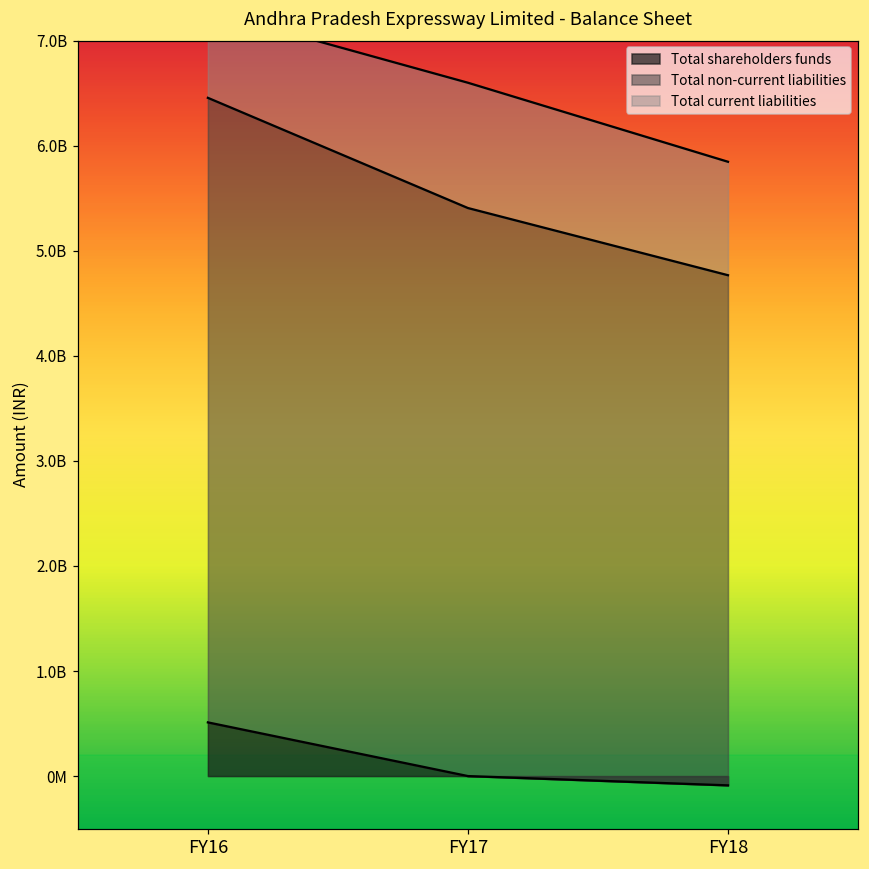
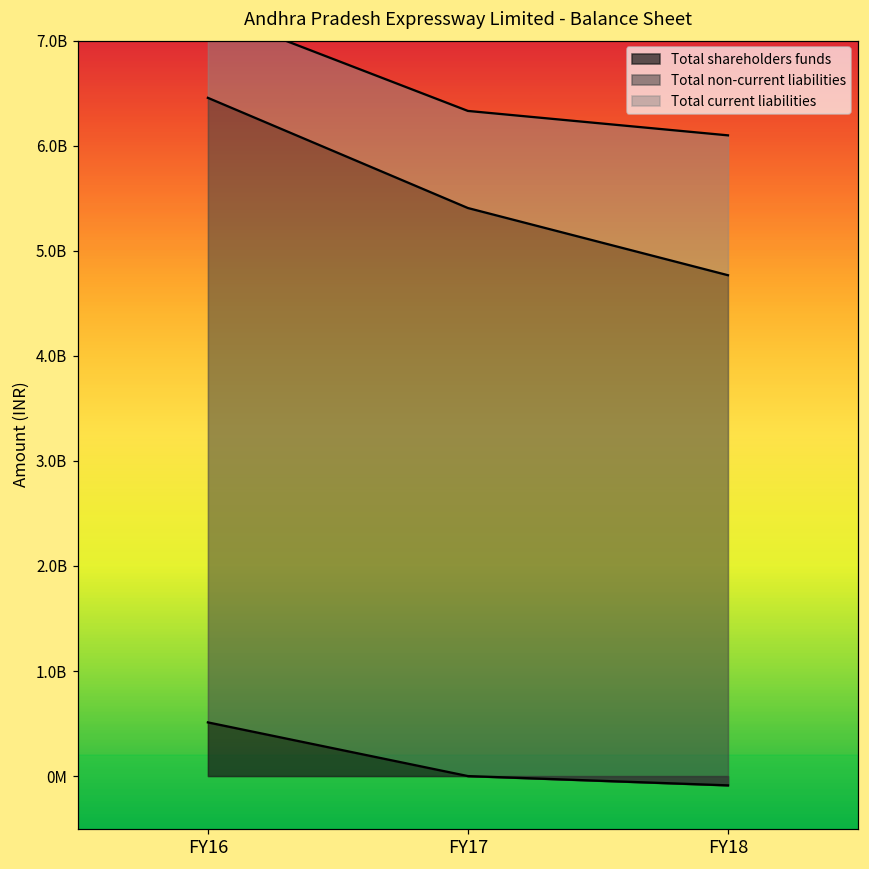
  {
    "Total non-current liabilities": {
      "FY16": 5900000000,
      "FY17": 5400000000,
      "FY18": 4800000000
    },
    "Total current liabilities": {
-     "FY17": 1200000000,
-     "FY18": 1100000000
+     "FY17": 900000000,
+     "FY18": 1300000000
    }
  }
